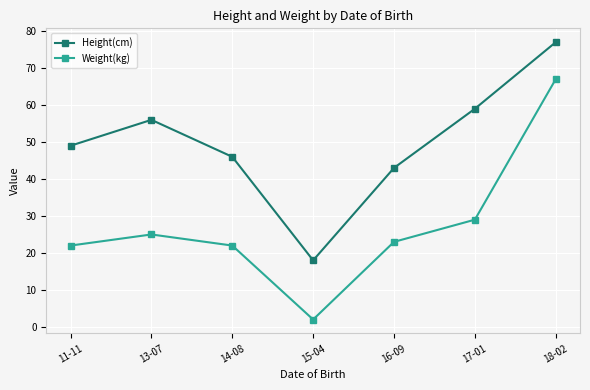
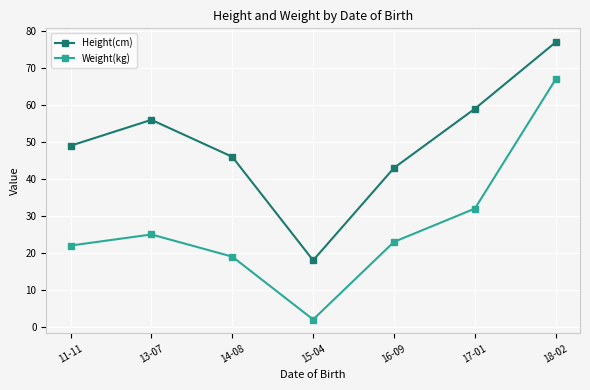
  {
    "Height(cm)": {
      "11-11": 49,
      "13-07": 56,
      "14-08": 46,
      "15-04": 18,
      "16-09": 43,
      "17-01": 59,
      "18-02": 77
    },
    "Weight(kg)": {
      "11-11": 22,
      "13-07": 25,
-     "14-08": 22,
+     "14-08": 19,
      "15-04": 2,
      "16-09": 23,
-     "17-01": 29,
+     "17-01": 32,
      "18-02": 67
    }
  }
